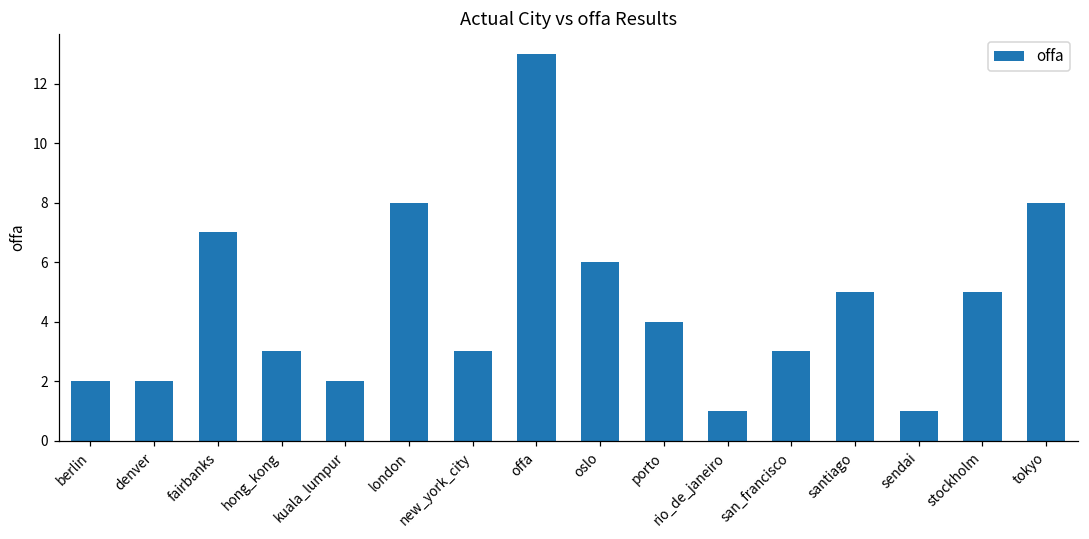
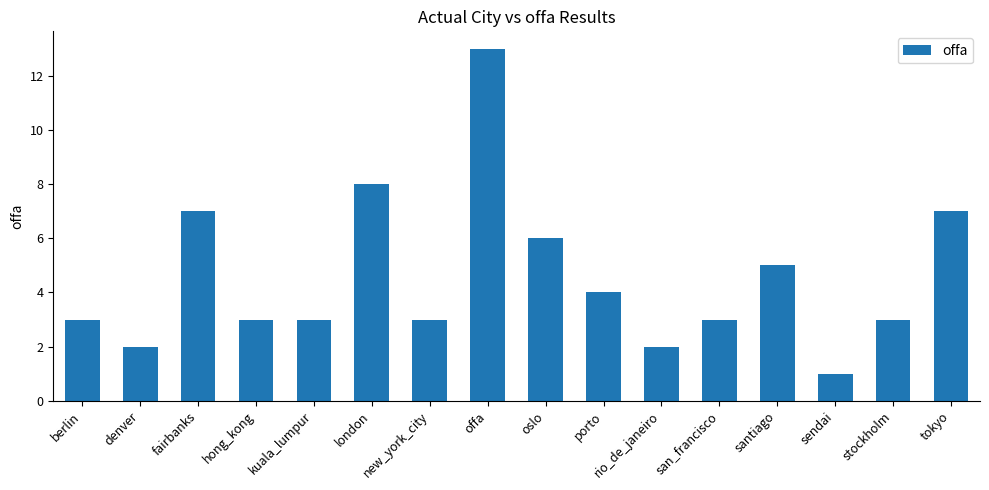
  {
-   "berlin": 2,
+   "berlin": 3,
    "denver": 2,
    "fairbanks": 7,
    "hong_kong": 3,
-   "kuala_lumpur": 2,
+   "kuala_lumpur": 3,
    "london": 8,
    "new_york_city": 3,
    "offa": 13,
    "oslo": 6,
    "porto": 4,
-   "rio_de_janeiro": 1,
+   "rio_de_janeiro": 2,
    "san_francisco": 3,
    "santiago": 5,
    "sendai": 1,
-   "stockholm": 5,
-   "tokyo": 8
+   "stockholm": 3,
+   "tokyo": 7
  }
